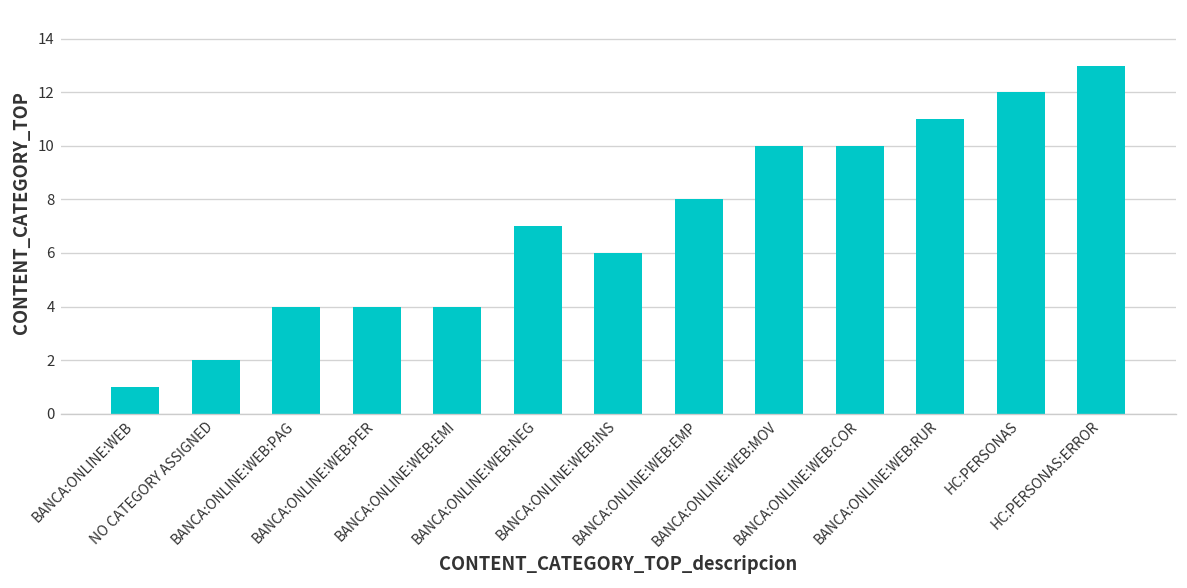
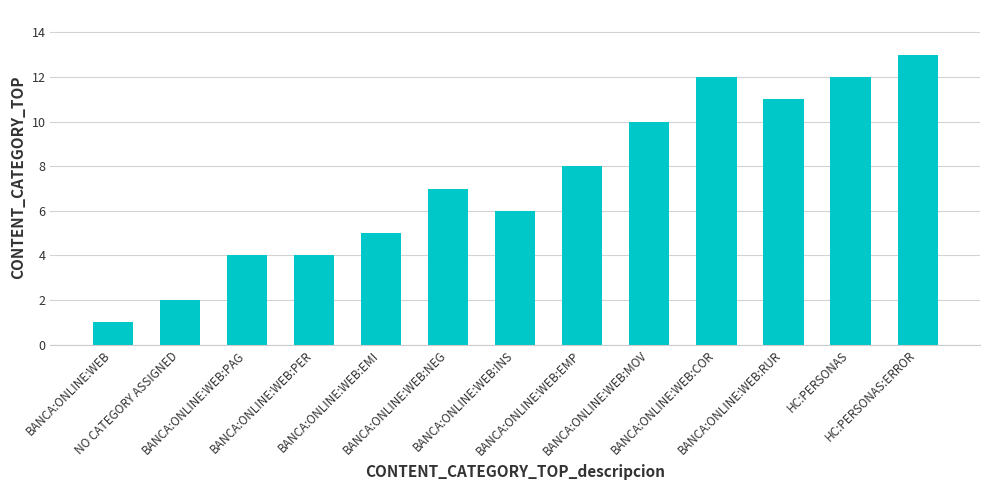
  {
    "BANCA:ONLINE:WEB": 1,
    "NO CATEGORY ASSIGNED": 2,
    "BANCA:ONLINE:WEB:PAG": 4,
    "BANCA:ONLINE:WEB:PER": 4,
-   "BANCA:ONLINE:WEB:EMI": 4,
+   "BANCA:ONLINE:WEB:EMI": 5,
    "BANCA:ONLINE:WEB:NEG": 7,
    "BANCA:ONLINE:WEB:INS": 6,
    "BANCA:ONLINE:WEB:EMP": 8,
    "BANCA:ONLINE:WEB:MOV": 10,
-   "BANCA:ONLINE:WEB:COR": 10,
+   "BANCA:ONLINE:WEB:COR": 12,
    "BANCA:ONLINE:WEB:RUR": 11,
    "HC:PERSONAS": 12,
    "HC:PERSONAS:ERROR": 13
  }
